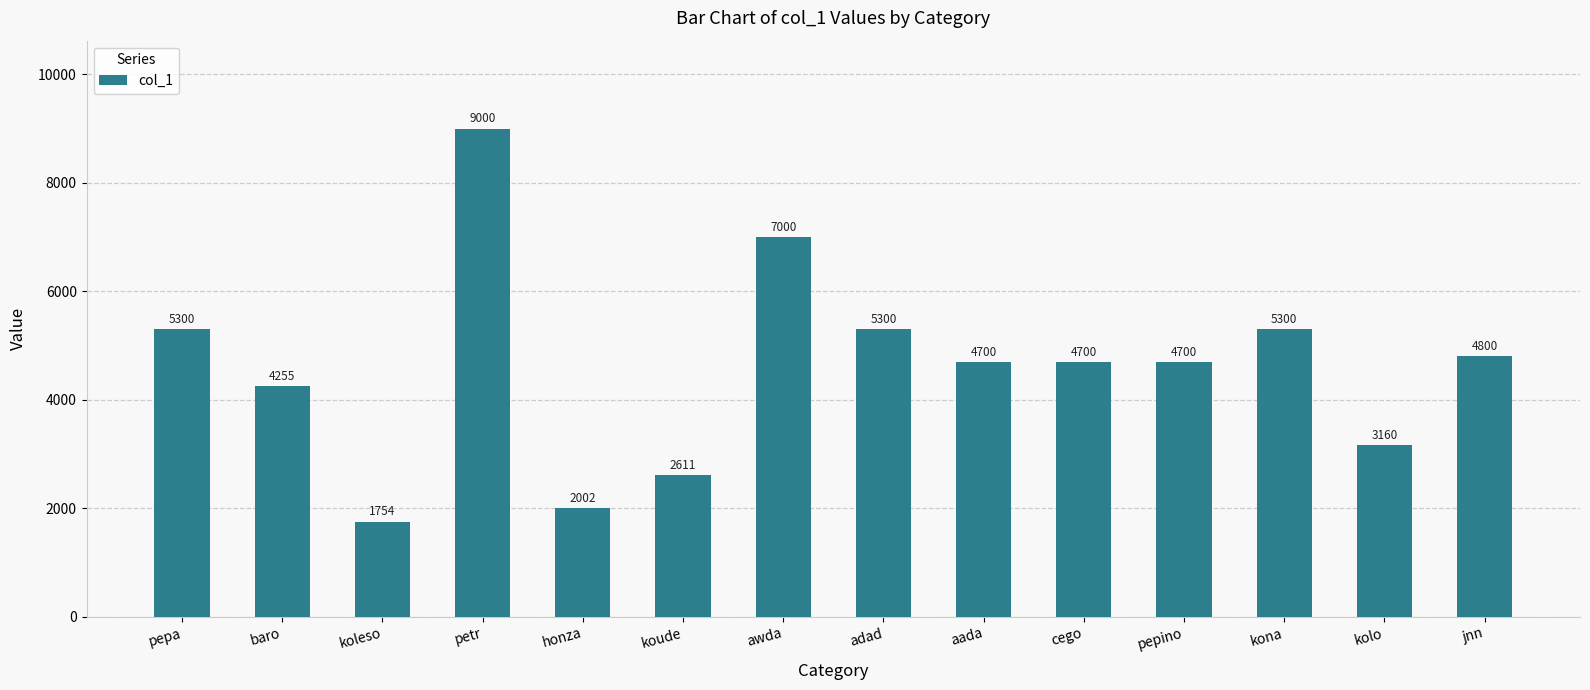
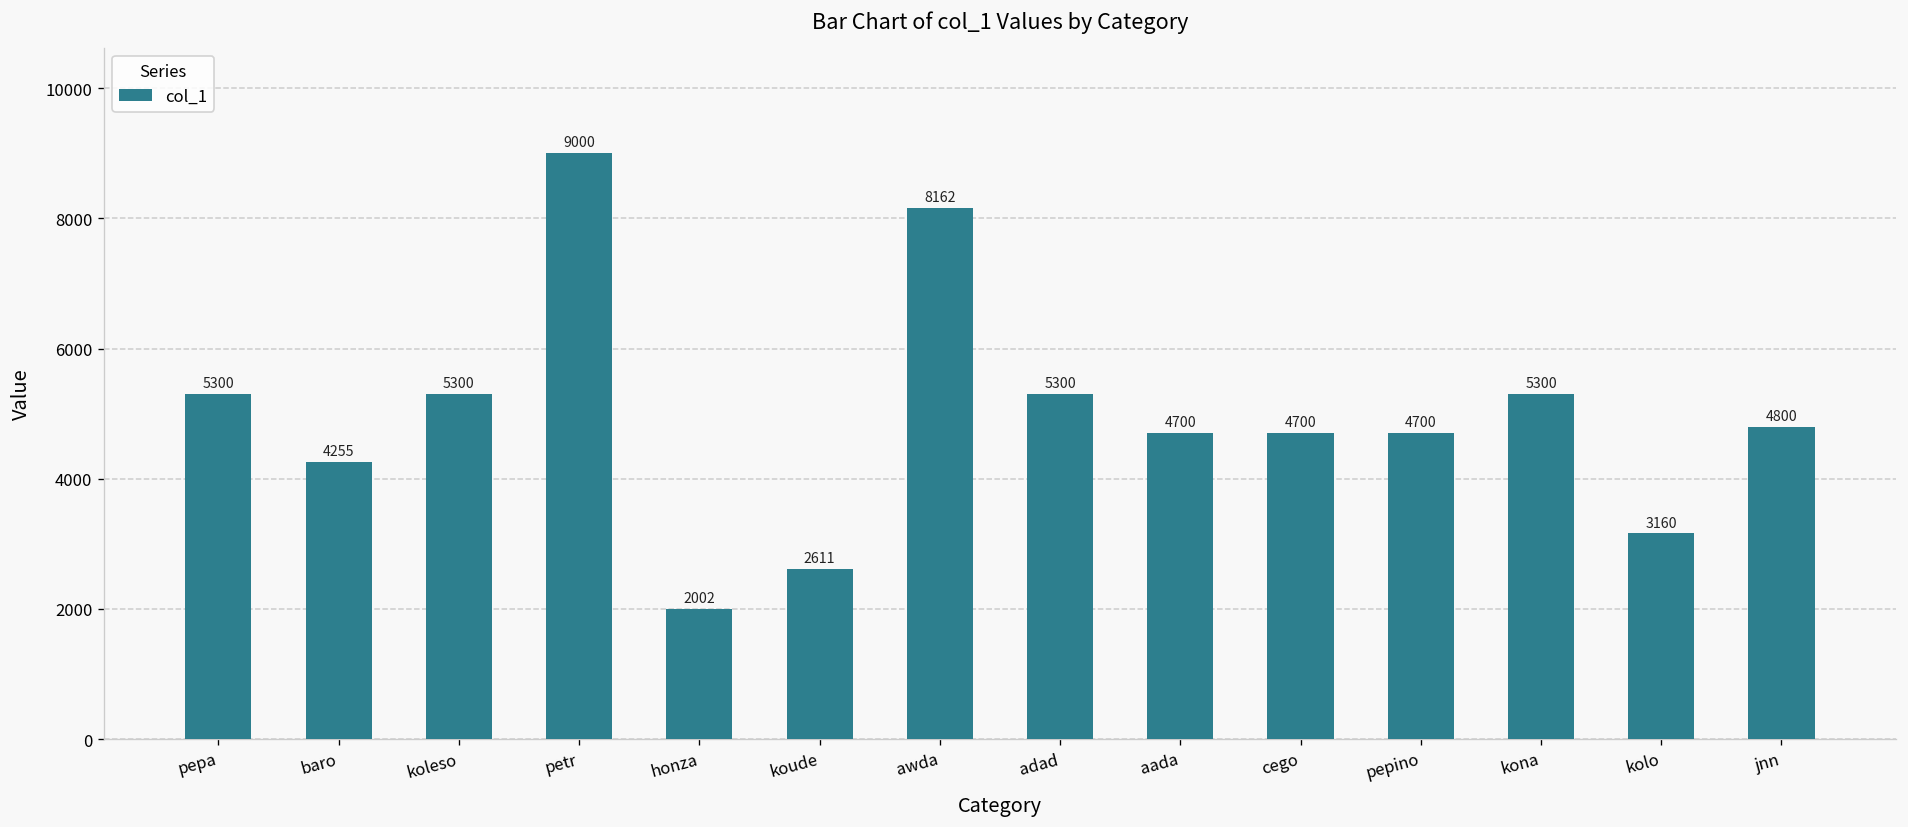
  {
    "pepa": 5300,
    "baro": 4255,
-   "koleso": 1754,
+   "koleso": 5300,
    "petr": 9000,
    "honza": 2002,
    "koude": 2611,
-   "awda": 7000,
+   "awda": 8162,
    "adad": 5300,
    "aada": 4700,
    "cego": 4700,
    "pepino": 4700,
    "kona": 5300,
    "kolo": 3160,
    "jnn": 4800
  }
